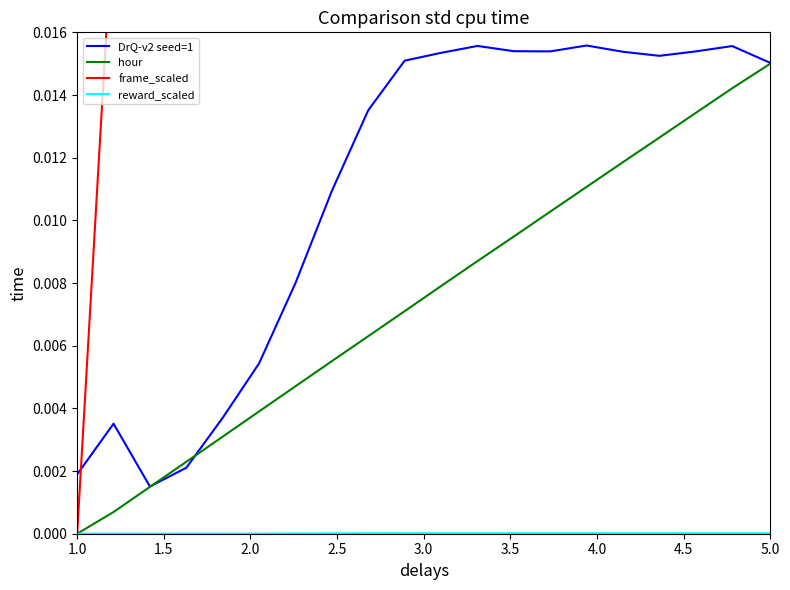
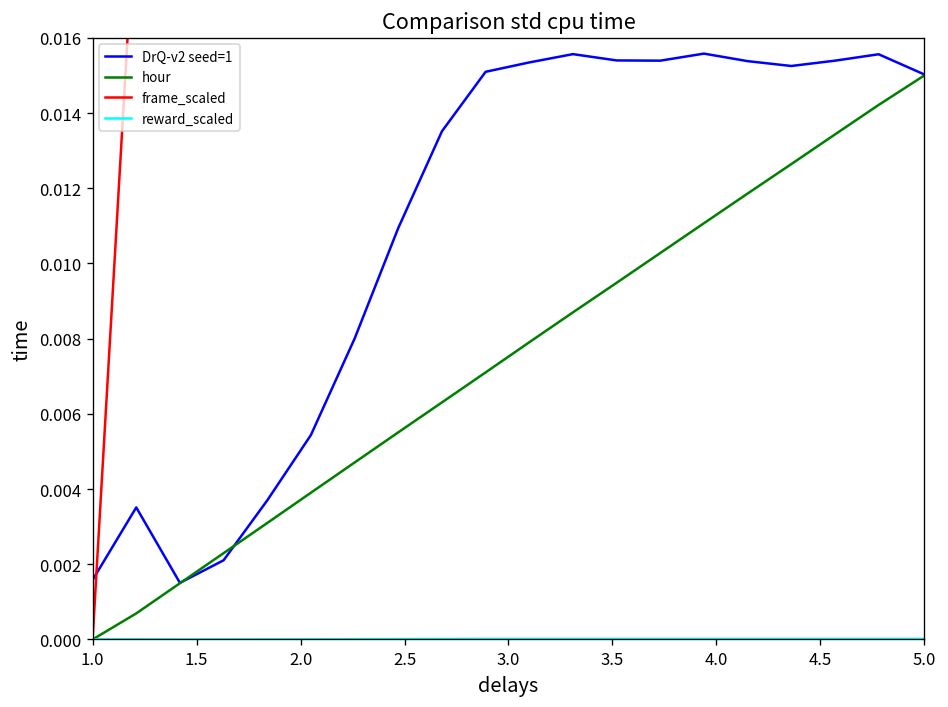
  {
    "DrQ-v2 seed=1": {
-     "1.0": 0.0019
+     "1.0": 0.0016
    },
    "reward_scaled": {
      "5.0": 0.0000
    }
  }
